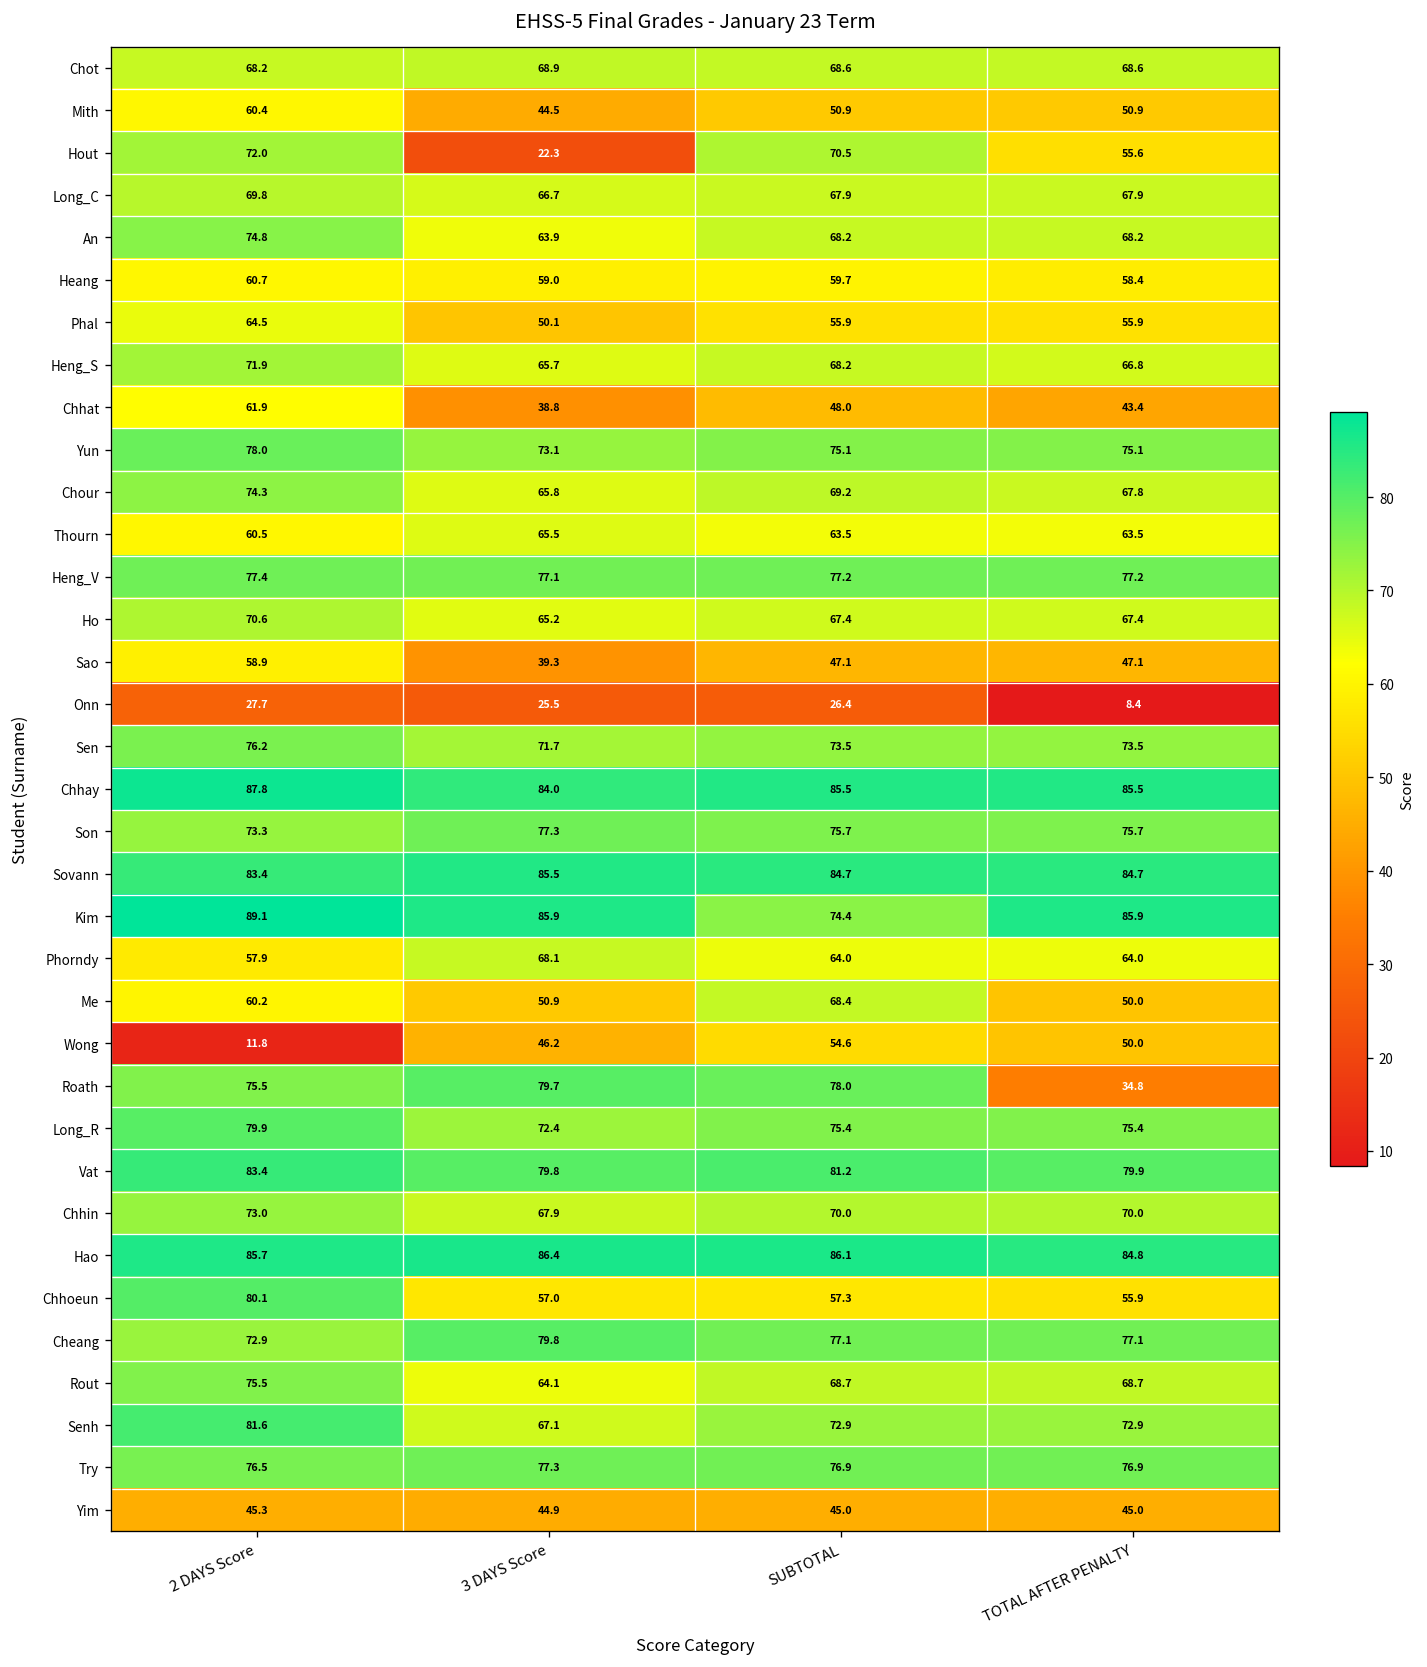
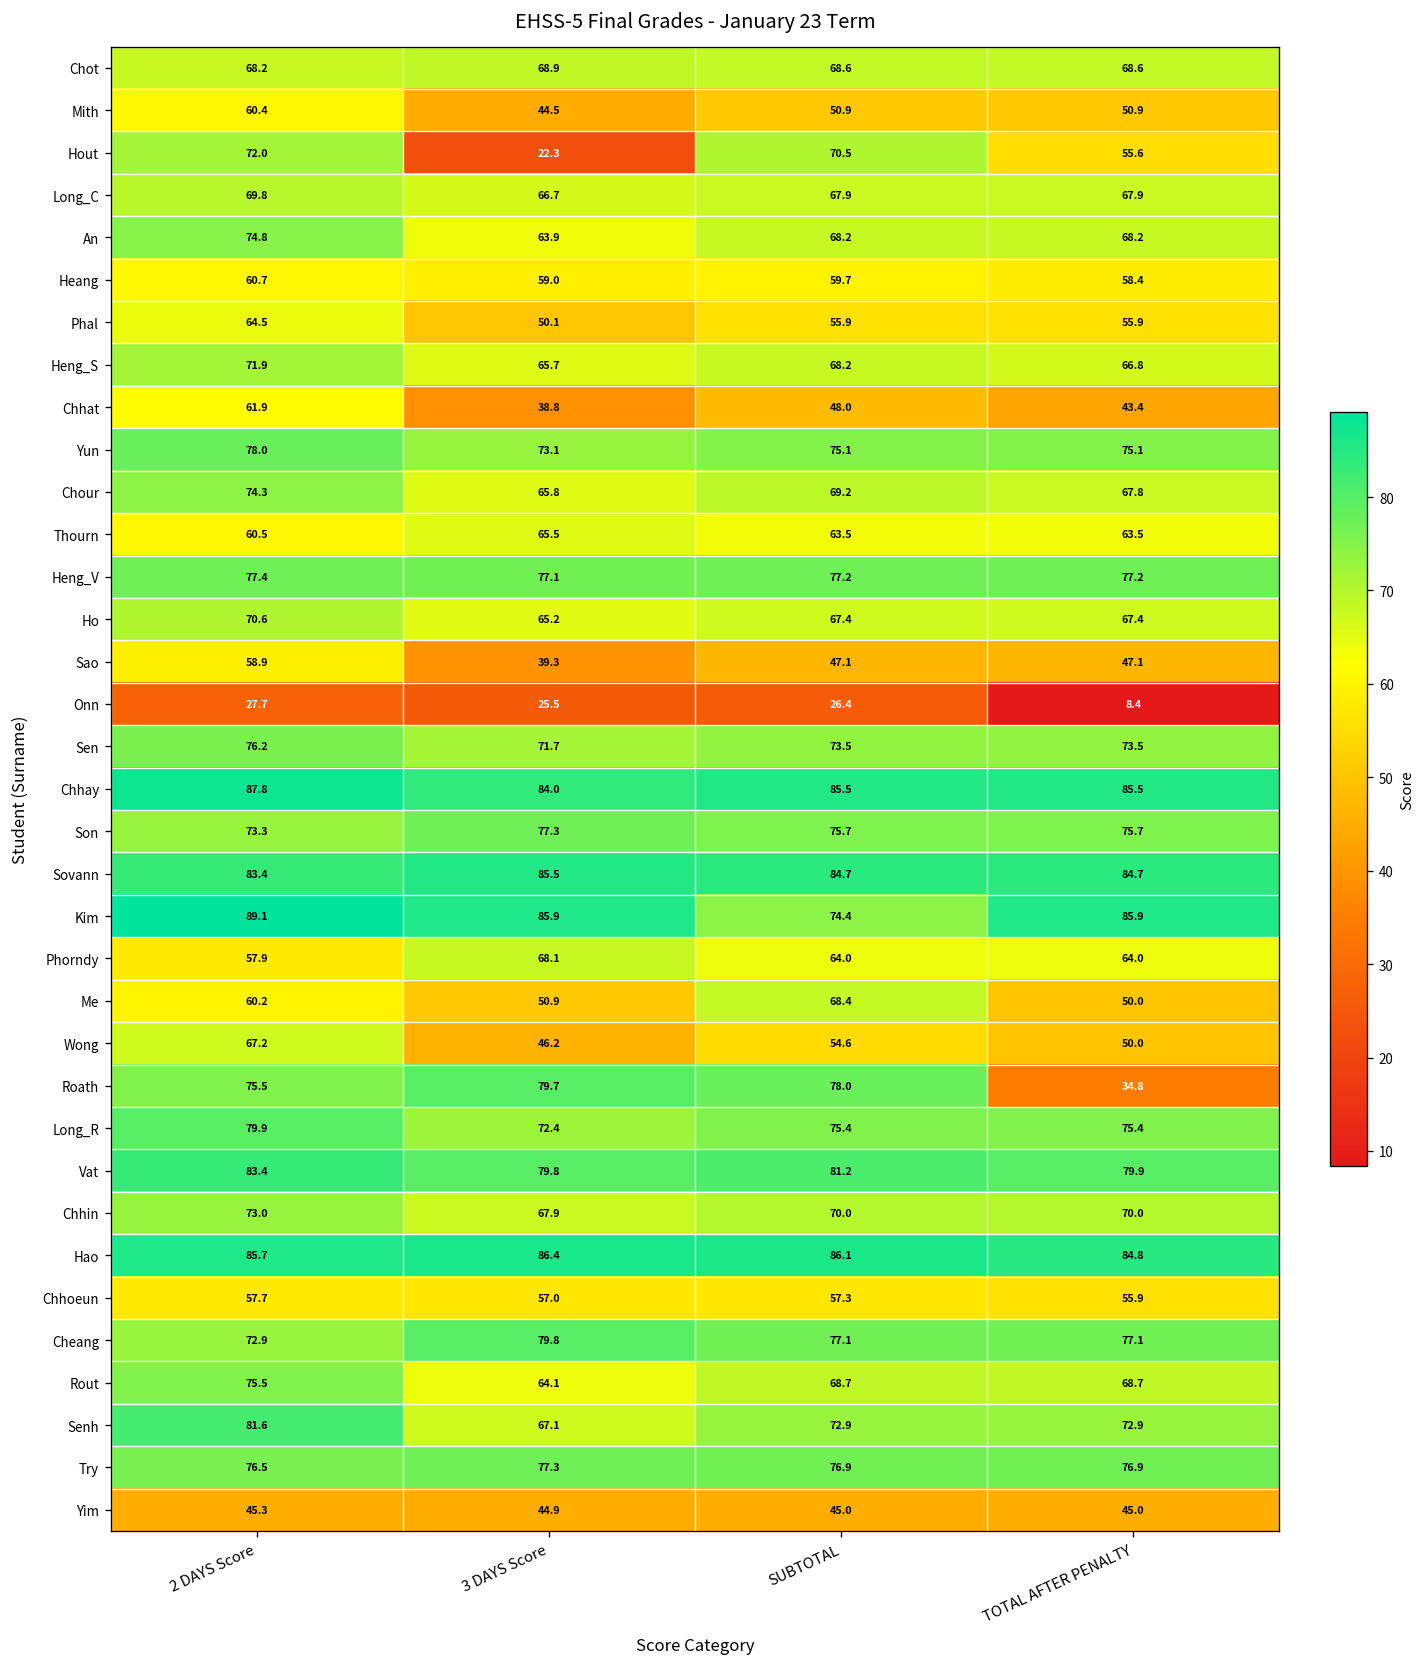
  {
    "Chot": {
      "2 DAYS Score": 68.2,
      "3 DAYS Score": 68.9,
      "SUBTOTAL": 68.6,
      "TOTAL AFTER PENALTY": 68.6
    },
    "Mith": {
      "2 DAYS Score": 60.4,
      "3 DAYS Score": 44.5,
      "SUBTOTAL": 50.9,
      "TOTAL AFTER PENALTY": 50.9
    },
    "Hout": {
      "2 DAYS Score": 72.0,
      "3 DAYS Score": 22.3,
      "SUBTOTAL": 70.5,
      "TOTAL AFTER PENALTY": 55.6
    },
    "Long_C": {
      "2 DAYS Score": 69.8,
      "3 DAYS Score": 66.7,
      "SUBTOTAL": 67.9,
      "TOTAL AFTER PENALTY": 67.9
    },
    "An": {
      "2 DAYS Score": 74.8,
      "3 DAYS Score": 63.9,
      "SUBTOTAL": 68.2,
      "TOTAL AFTER PENALTY": 68.2
    },
    "Heang": {
      "2 DAYS Score": 60.7,
      "3 DAYS Score": 59.0,
      "SUBTOTAL": 59.7,
      "TOTAL AFTER PENALTY": 58.4
    },
    "Phal": {
      "2 DAYS Score": 64.5,
      "3 DAYS Score": 50.1,
      "SUBTOTAL": 55.9,
      "TOTAL AFTER PENALTY": 55.9
    },
    "Heng_S": {
      "2 DAYS Score": 71.9,
      "3 DAYS Score": 65.7,
      "SUBTOTAL": 68.2,
      "TOTAL AFTER PENALTY": 66.8
    },
    "Chhat": {
      "2 DAYS Score": 61.9,
      "3 DAYS Score": 38.8,
      "SUBTOTAL": 48.0,
      "TOTAL AFTER PENALTY": 43.4
    },
    "Yun": {
      "2 DAYS Score": 78.0,
      "3 DAYS Score": 73.1,
      "SUBTOTAL": 75.1,
      "TOTAL AFTER PENALTY": 75.1
    },
    "Chour": {
      "2 DAYS Score": 74.3,
      "3 DAYS Score": 65.8,
      "SUBTOTAL": 69.2,
      "TOTAL AFTER PENALTY": 67.8
    },
    "Thourn": {
      "2 DAYS Score": 60.5,
      "3 DAYS Score": 65.5,
      "SUBTOTAL": 63.5,
      "TOTAL AFTER PENALTY": 63.5
    },
    "Heng_V": {
      "2 DAYS Score": 77.4,
      "3 DAYS Score": 77.1,
      "SUBTOTAL": 77.2,
      "TOTAL AFTER PENALTY": 77.2
    },
    "Ho": {
      "2 DAYS Score": 70.6,
      "3 DAYS Score": 65.2,
      "SUBTOTAL": 67.4,
      "TOTAL AFTER PENALTY": 67.4
    },
    "Sao": {
      "2 DAYS Score": 58.9,
      "3 DAYS Score": 39.3,
      "SUBTOTAL": 47.1,
      "TOTAL AFTER PENALTY": 47.1
    },
    "Onn": {
      "2 DAYS Score": 27.7,
      "3 DAYS Score": 25.5,
      "SUBTOTAL": 26.4,
      "TOTAL AFTER PENALTY": 8.4
    },
    "Sen": {
      "2 DAYS Score": 76.2,
      "3 DAYS Score": 71.7,
      "SUBTOTAL": 73.5,
      "TOTAL AFTER PENALTY": 73.5
    },
    "Chhay": {
      "2 DAYS Score": 87.8,
      "3 DAYS Score": 84.0,
      "SUBTOTAL": 85.5,
      "TOTAL AFTER PENALTY": 85.5
    },
    "Son": {
      "2 DAYS Score": 73.3,
      "3 DAYS Score": 77.3,
      "SUBTOTAL": 75.7,
      "TOTAL AFTER PENALTY": 75.7
    },
    "Sovann": {
      "2 DAYS Score": 83.4,
      "3 DAYS Score": 85.5,
      "SUBTOTAL": 84.7,
      "TOTAL AFTER PENALTY": 84.7
    },
    "Kim": {
      "2 DAYS Score": 89.1,
      "3 DAYS Score": 85.9,
      "SUBTOTAL": 74.4,
      "TOTAL AFTER PENALTY": 85.9
    },
    "Phorndy": {
      "2 DAYS Score": 57.9,
      "3 DAYS Score": 68.1,
      "SUBTOTAL": 64.0,
      "TOTAL AFTER PENALTY": 64.0
    },
    "Me": {
      "2 DAYS Score": 60.2,
      "3 DAYS Score": 50.9,
      "SUBTOTAL": 68.4,
      "TOTAL AFTER PENALTY": 50.0
    },
    "Wong": {
-     "2 DAYS Score": 11.8,
+     "2 DAYS Score": 67.2,
      "3 DAYS Score": 46.2,
      "SUBTOTAL": 54.6,
      "TOTAL AFTER PENALTY": 50.0
    },
    "Roath": {
      "2 DAYS Score": 75.5,
      "3 DAYS Score": 79.7,
      "SUBTOTAL": 78.0,
      "TOTAL AFTER PENALTY": 34.8
    },
    "Long_R": {
      "2 DAYS Score": 79.9,
      "3 DAYS Score": 72.4,
      "SUBTOTAL": 75.4,
      "TOTAL AFTER PENALTY": 75.4
    },
    "Vat": {
      "2 DAYS Score": 83.4,
      "3 DAYS Score": 79.8,
      "SUBTOTAL": 81.2,
      "TOTAL AFTER PENALTY": 79.9
    },
    "Chhin": {
      "2 DAYS Score": 73.0,
      "3 DAYS Score": 67.9,
      "SUBTOTAL": 70.0,
      "TOTAL AFTER PENALTY": 70.0
    },
    "Hao": {
      "2 DAYS Score": 85.7,
      "3 DAYS Score": 86.4,
      "SUBTOTAL": 86.1,
      "TOTAL AFTER PENALTY": 84.8
    },
    "Chhoeun": {
-     "2 DAYS Score": 80.1,
+     "2 DAYS Score": 57.7,
      "3 DAYS Score": 57.0,
      "SUBTOTAL": 57.3,
      "TOTAL AFTER PENALTY": 55.9
    },
    "Cheang": {
      "2 DAYS Score": 72.9,
      "3 DAYS Score": 79.8,
      "SUBTOTAL": 77.1,
      "TOTAL AFTER PENALTY": 77.1
    },
    "Rout": {
      "2 DAYS Score": 75.5,
      "3 DAYS Score": 64.1,
      "SUBTOTAL": 68.7,
      "TOTAL AFTER PENALTY": 68.7
    },
    "Senh": {
      "2 DAYS Score": 81.6,
      "3 DAYS Score": 67.1,
      "SUBTOTAL": 72.9,
      "TOTAL AFTER PENALTY": 72.9
    },
    "Try": {
      "2 DAYS Score": 76.5,
      "3 DAYS Score": 77.3,
      "SUBTOTAL": 76.9,
      "TOTAL AFTER PENALTY": 76.9
    },
    "Yim": {
      "2 DAYS Score": 45.3,
      "3 DAYS Score": 44.9,
      "SUBTOTAL": 45.0,
      "TOTAL AFTER PENALTY": 45.0
    }
  }
